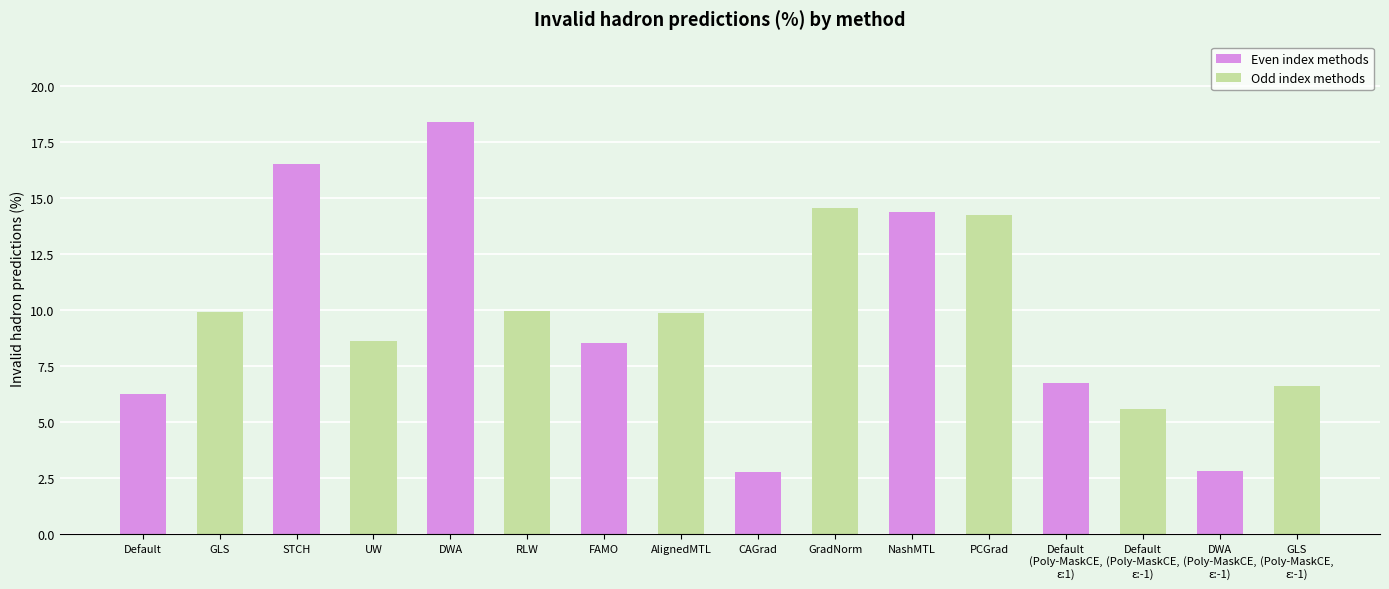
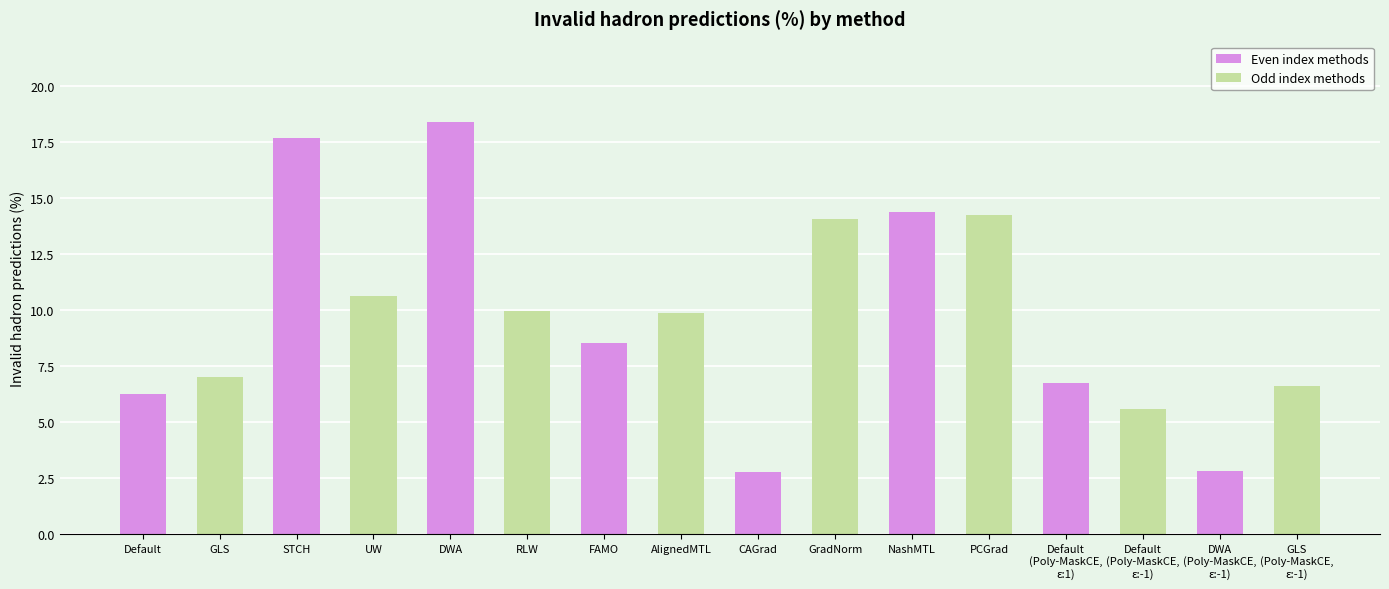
  {
    "Default": 6.3,
-   "GLS": 9.9,
-   "STCH": 16.5,
-   "UW": 8.6,
+   "GLS": 7.0,
+   "STCH": 17.7,
+   "UW": 10.6,
    "DWA": 18.4,
    "RLW": 10.0,
    "FAMO": 8.5,
    "AlignedMTL": 9.9,
    "CAGrad": 2.8,
-   "GradNorm": 14.5,
+   "GradNorm": 14.1,
    "NashMTL": 14.4,
    "PCGrad": 14.2,
    "Default (Poly-MaskCE, ε:1)": 6.7,
    "Default (Poly-MaskCE, ε:-1)": 5.6,
    "DWA (Poly-MaskCE, ε:-1)": 2.8,
    "GLS (Poly-MaskCE, ε:-1)": 6.6
  }
